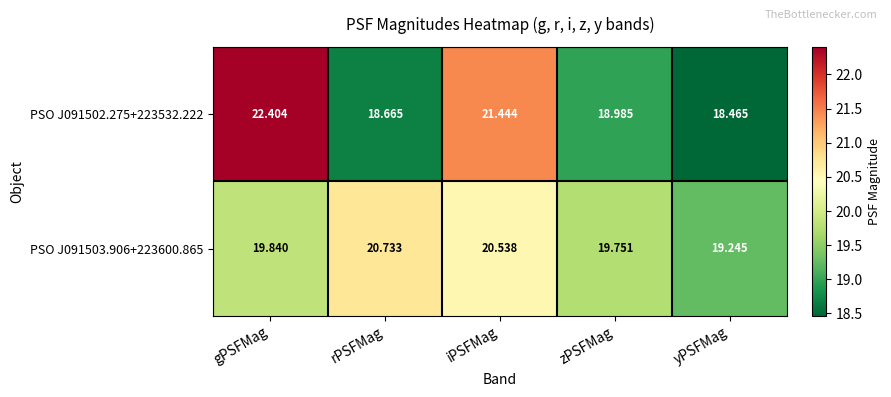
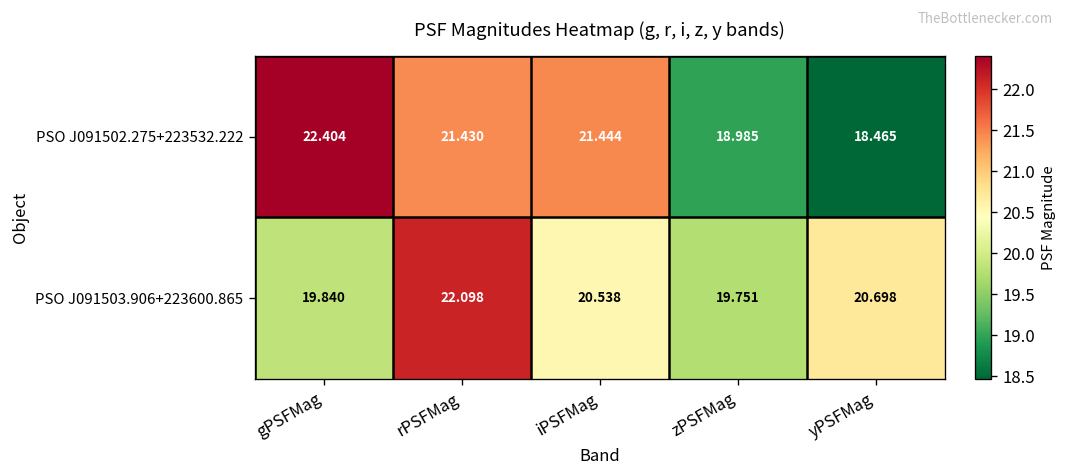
  {
    "PSO J091502.275+223532.222": {
      "gPSFMag": 22.404,
-     "rPSFMag": 18.665,
+     "rPSFMag": 21.430,
      "iPSFMag": 21.444,
      "zPSFMag": 18.985,
      "yPSFMag": 18.465
    },
    "PSO J091503.906+223600.865": {
      "gPSFMag": 19.840,
-     "rPSFMag": 20.733,
+     "rPSFMag": 22.098,
      "iPSFMag": 20.538,
      "zPSFMag": 19.751,
-     "yPSFMag": 19.245
+     "yPSFMag": 20.698
    }
  }
